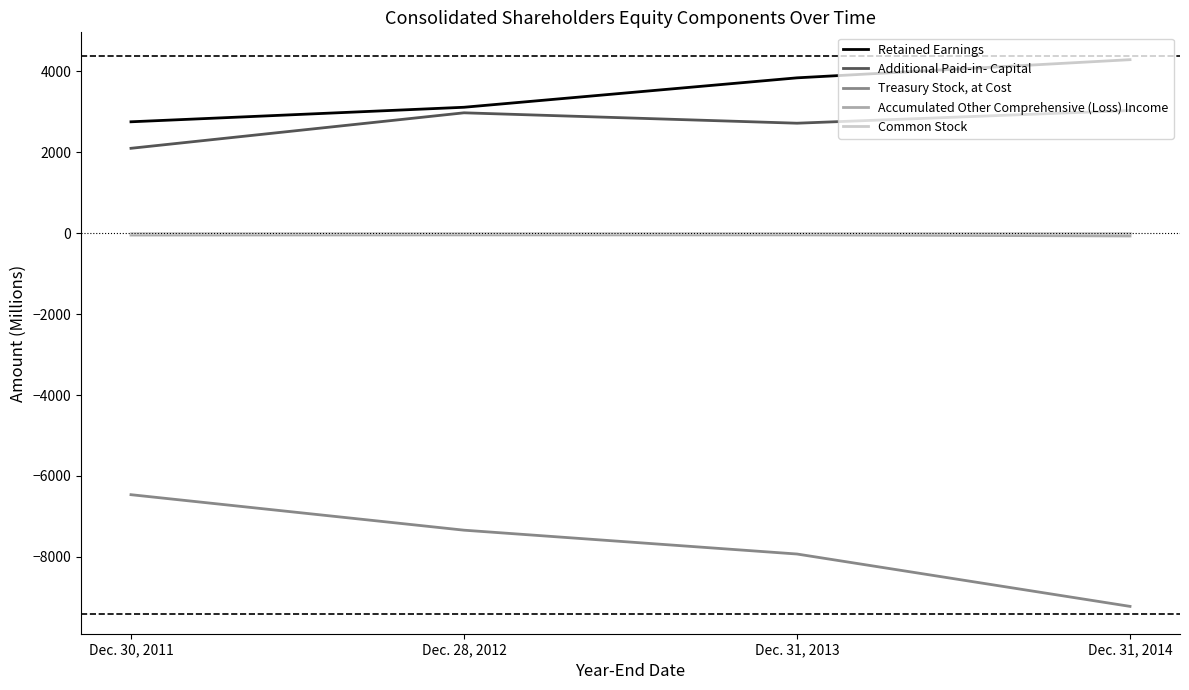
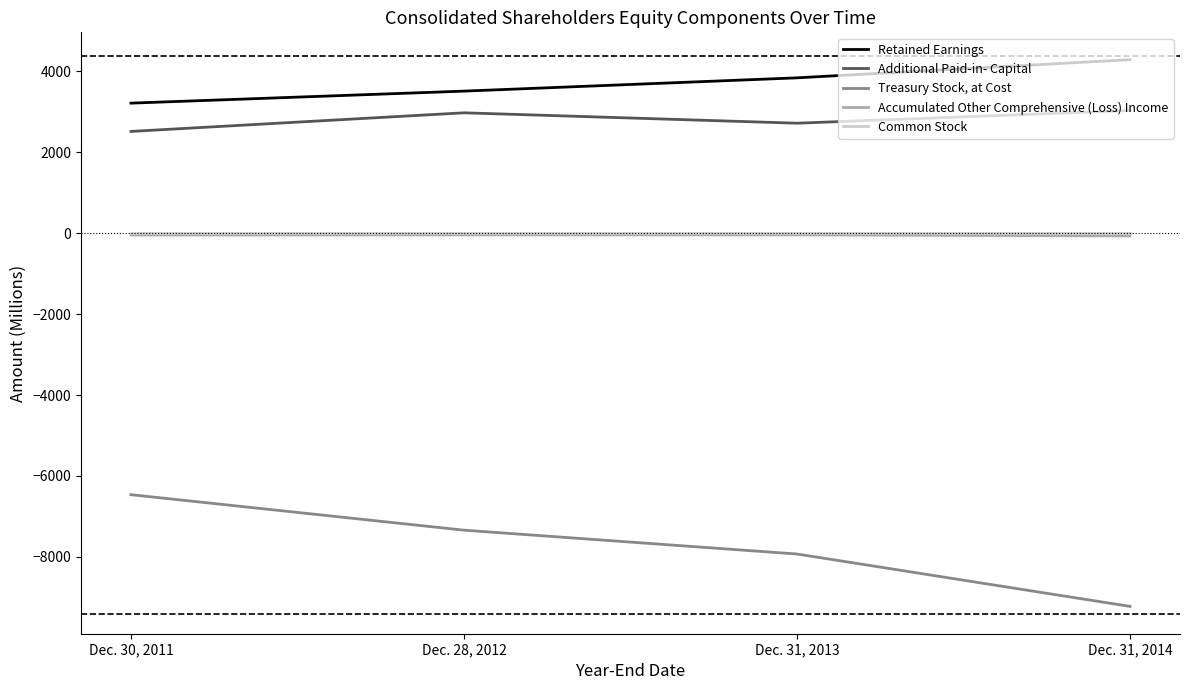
  {
    "Retained Earnings": {
-     "Dec. 30, 2011": 2800,
-     "Dec. 28, 2012": 3100,
+     "Dec. 30, 2011": 3200,
+     "Dec. 28, 2012": 3500,
      "Dec. 31, 2013": 3800
    },
    "Additional Paid-in- Capital": {
-     "Dec. 30, 2011": 2100,
+     "Dec. 30, 2011": 2500,
      "Dec. 28, 2012": 3000,
      "Dec. 31, 2013": 2700
    }
  }
